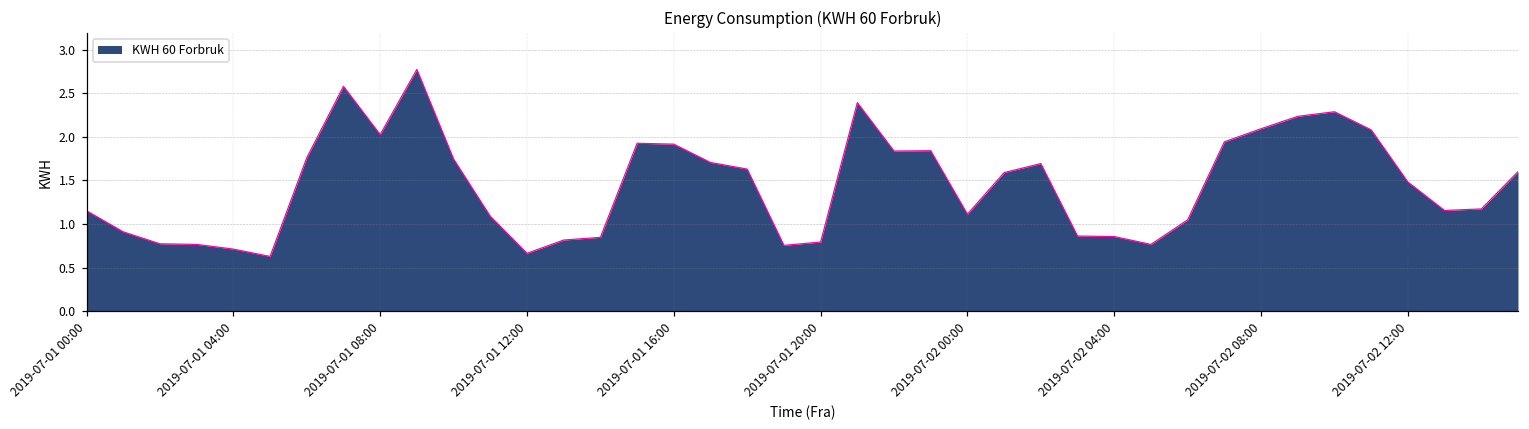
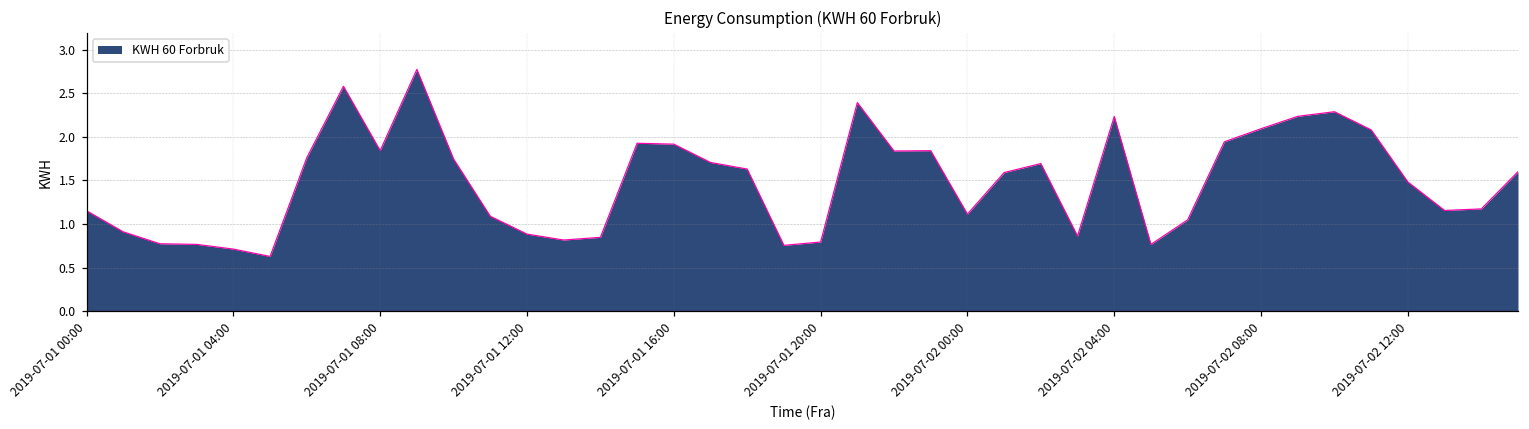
  {
    "2019-07-01 00:00": 1.2,
    "2019-07-01 04:00": 0.7,
-   "2019-07-01 08:00": 2.0,
-   "2019-07-01 12:00": 0.7,
+   "2019-07-01 08:00": 1.8,
+   "2019-07-01 12:00": 0.9,
    "2019-07-01 16:00": 1.9,
    "2019-07-01 20:00": 0.8,
    "2019-07-02 00:00": 1.1,
-   "2019-07-02 04:00": 0.9,
+   "2019-07-02 04:00": 2.2,
    "2019-07-02 08:00": 2.1,
    "2019-07-02 12:00": 1.5
  }
